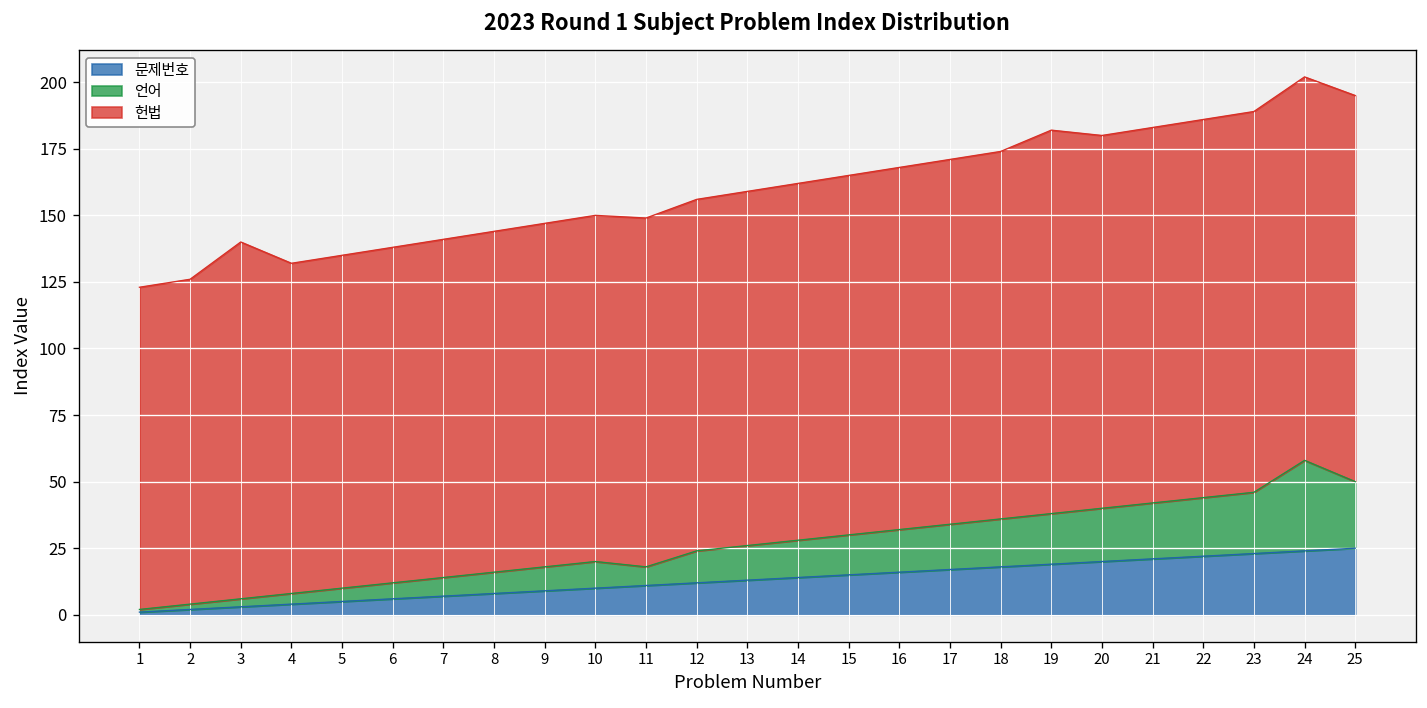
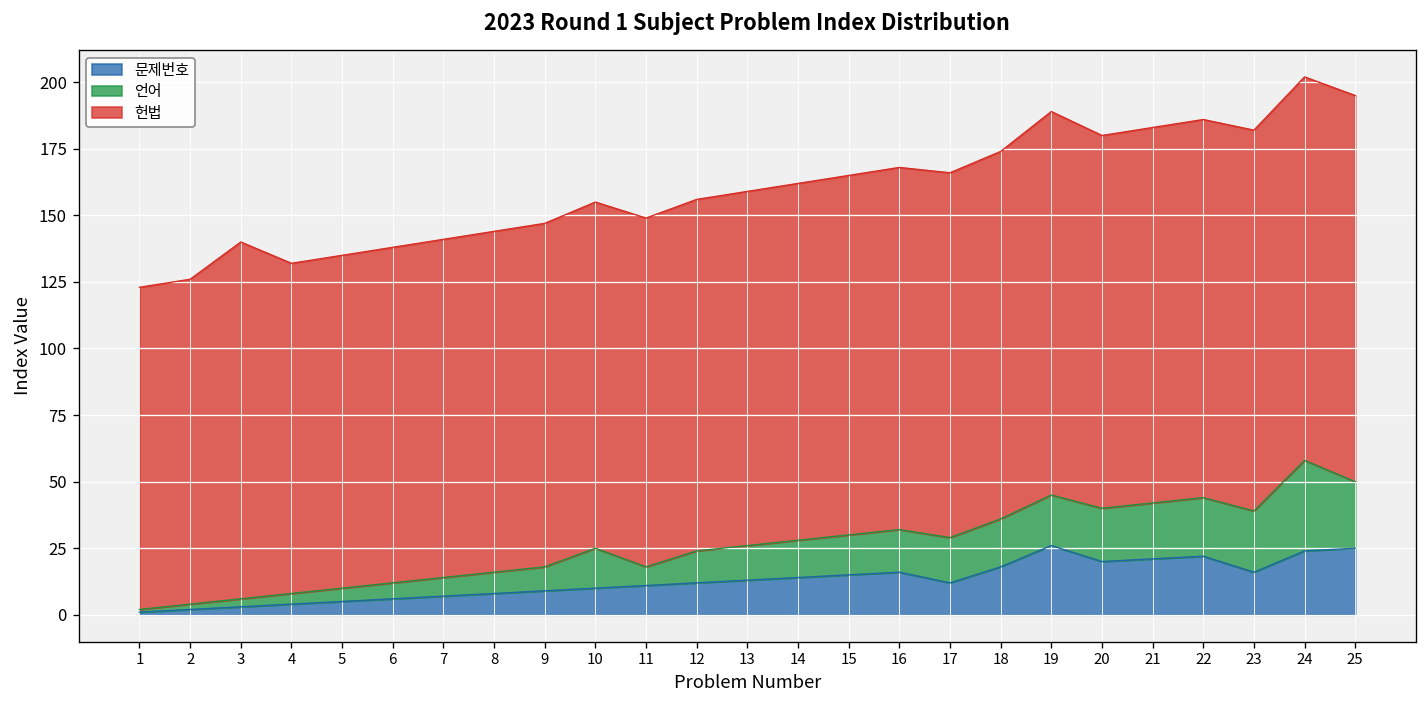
  {
    "문제번호": {
      "2": 2,
      "3": 3,
      "4": 4,
      "5": 5,
      "6": 6,
      "7": 7,
      "8": 8,
      "9": 9,
      "10": 10,
      "11": 11,
      "12": 12,
      "13": 13,
      "14": 14,
      "15": 15,
      "16": 16,
-     "17": 17,
+     "17": 12,
      "18": 18,
-     "19": 19,
+     "19": 26,
      "20": 20,
      "21": 21,
      "22": 22,
-     "23": 23,
+     "23": 16,
      "24": 24,
      "25": 25
    },
    "언어": {
      "2": 2,
      "3": 3,
      "4": 4,
      "5": 5,
      "6": 6,
      "7": 7,
      "8": 8,
      "9": 9,
-     "10": 10,
+     "10": 15,
      "11": 7,
      "12": 12,
      "13": 13,
      "14": 14,
      "15": 15,
      "16": 16,
      "17": 17,
      "18": 18,
      "19": 19,
      "20": 20,
      "21": 21,
      "22": 22,
      "23": 23,
      "24": 34,
      "25": 25
    },
    "헌법": {
      "1": 121,
      "2": 122,
      "3": 134,
      "4": 124,
      "5": 125,
      "6": 126,
      "7": 127,
      "8": 128,
      "9": 129,
      "10": 130,
      "11": 131,
      "12": 132,
      "13": 133,
      "14": 134,
      "15": 135,
      "16": 136,
      "17": 137,
      "18": 138,
      "19": 144,
      "20": 140,
      "21": 141,
      "22": 142,
      "23": 143,
      "24": 144,
      "25": 145
    }
  }
